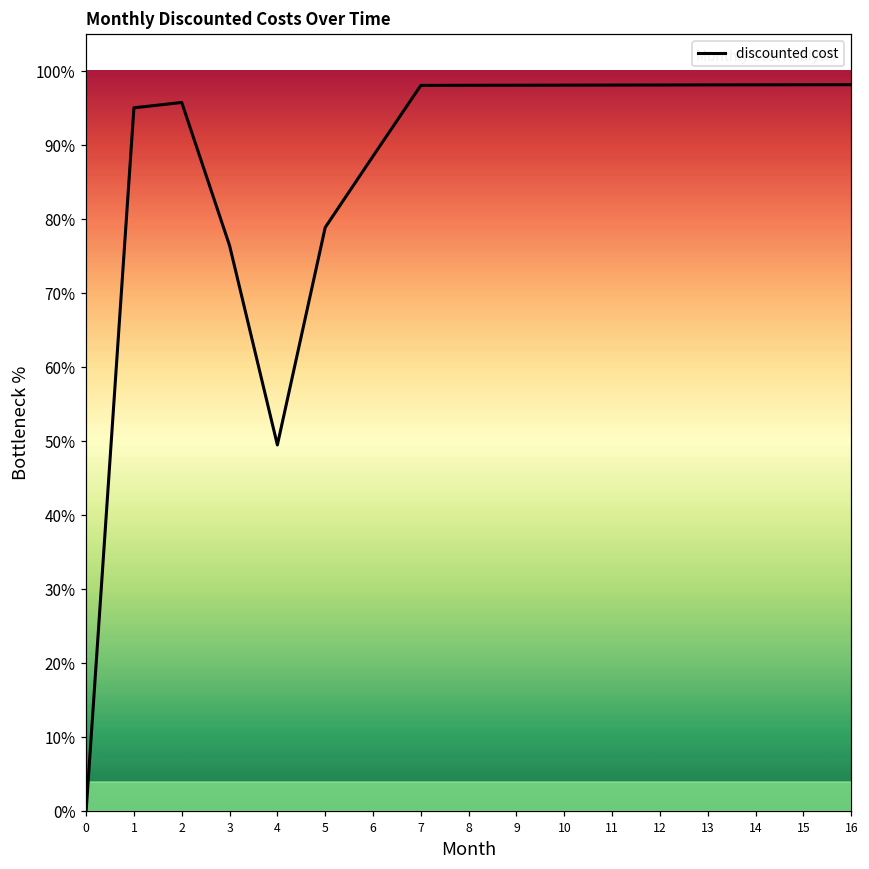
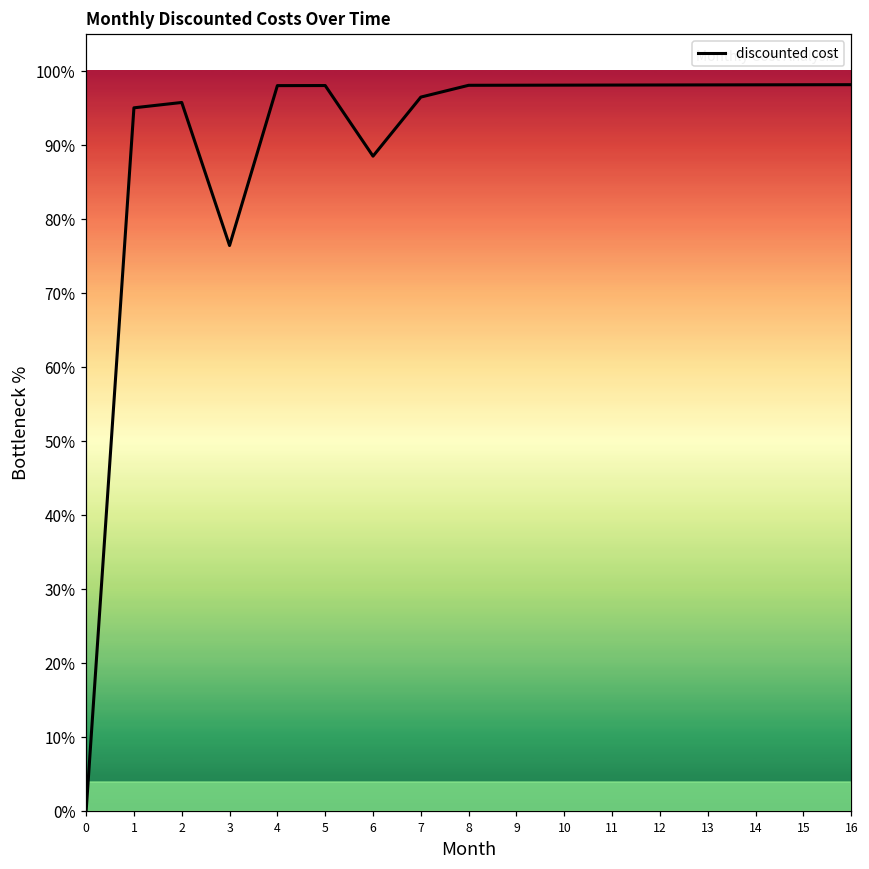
  {
    "1": "95%",
    "2": "96%",
    "3": "76%",
-   "4": "50%",
-   "5": "79%",
+   "4": "98%",
+   "5": "98%",
    "6": "89%",
-   "7": "98%",
+   "7": "97%",
    "8": "98%",
    "9": "98%",
    "10": "98%",
    "11": "98%",
    "12": "98%",
    "13": "98%",
    "14": "98%",
    "15": "98%",
    "16": "98%"
  }
